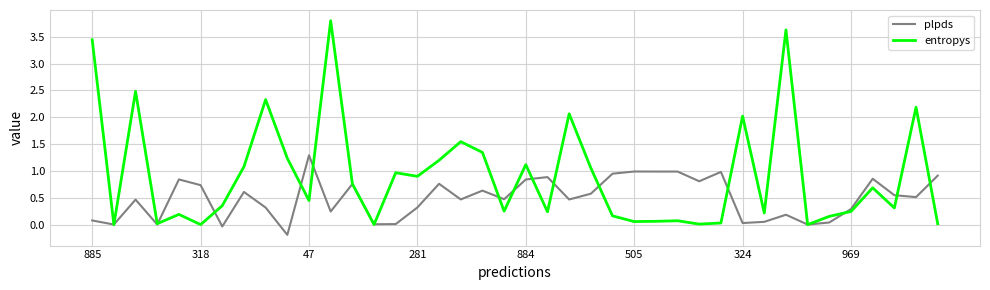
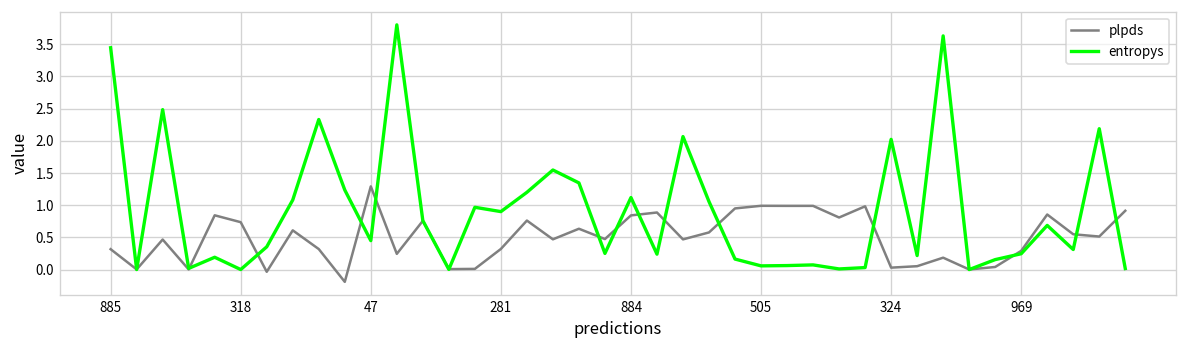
  {
    "plpds": {
-     "885": 0.1,
+     "885": 0.3,
      "318": 0.7,
      "47": 1.3,
      "281": 0.3,
      "884": 0.8,
      "505": 1.0,
      "324": 0.0
    },
    "entropys": {
      "885": 3.4,
      "318": 0.0,
      "47": 0.5,
      "281": 0.9,
      "884": 1.1,
      "505": 0.1,
      "324": 2.0
    }
  }
